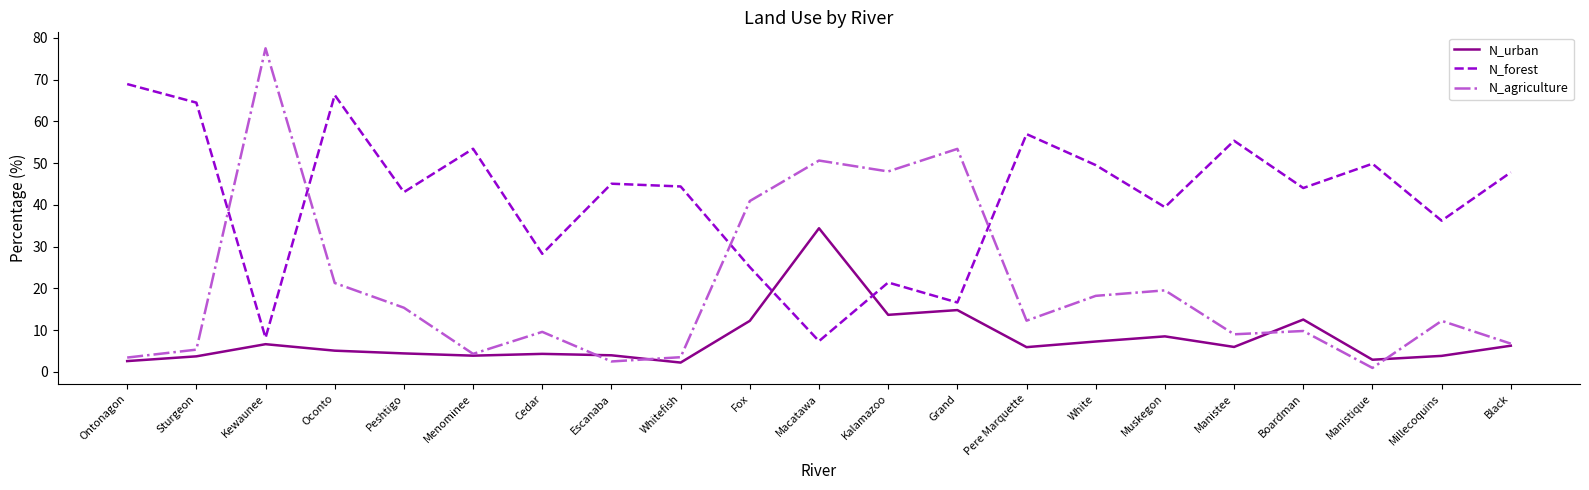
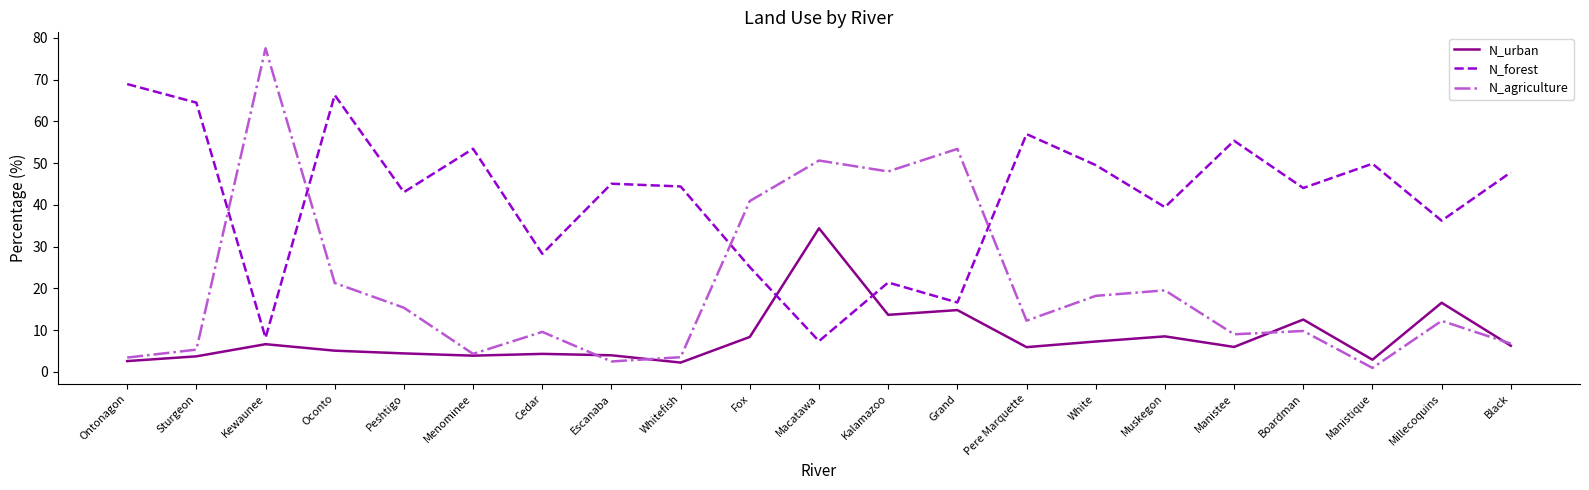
  {
    "N_urban": {
      "Ontonagon": 3,
      "Sturgeon": 4,
      "Kewaunee": 7,
      "Oconto": 5,
      "Peshtigo": 4,
      "Cedar": 4,
      "Escanaba": 4,
      "Whitefish": 2,
-     "Fox": 12,
+     "Fox": 8,
      "Macatawa": 34,
      "Kalamazoo": 14,
      "Grand": 15,
      "Pere Marquette": 6,
      "White": 7,
      "Muskegon": 9,
      "Manistee": 6,
      "Boardman": 13,
      "Manistique": 3,
-     "Millecoquins": 4
+     "Millecoquins": 17
    },
    "N_forest": {
      "Ontonagon": 69,
      "Sturgeon": 65,
      "Kewaunee": 8,
      "Oconto": 66,
      "Peshtigo": 43,
      "Menominee": 53,
      "Cedar": 28,
      "Escanaba": 45,
      "Whitefish": 44,
      "Fox": 25,
      "Macatawa": 7,
      "Kalamazoo": 21,
      "Grand": 17,
      "Pere Marquette": 57,
      "White": 50,
      "Muskegon": 39,
      "Manistee": 55,
      "Boardman": 44,
      "Manistique": 50,
      "Millecoquins": 36,
      "Black": 48
    },
    "N_agriculture": {
      "Ontonagon": 3,
      "Sturgeon": 5,
      "Kewaunee": 78,
      "Oconto": 21,
      "Peshtigo": 15,
      "Cedar": 10,
      "Escanaba": 3,
      "Whitefish": 4,
      "Fox": 41,
      "Macatawa": 51,
      "Kalamazoo": 48,
      "Grand": 53,
      "Pere Marquette": 12,
      "White": 18,
      "Muskegon": 20,
      "Manistee": 9,
      "Boardman": 10,
      "Manistique": 1,
      "Millecoquins": 12
    }
  }
